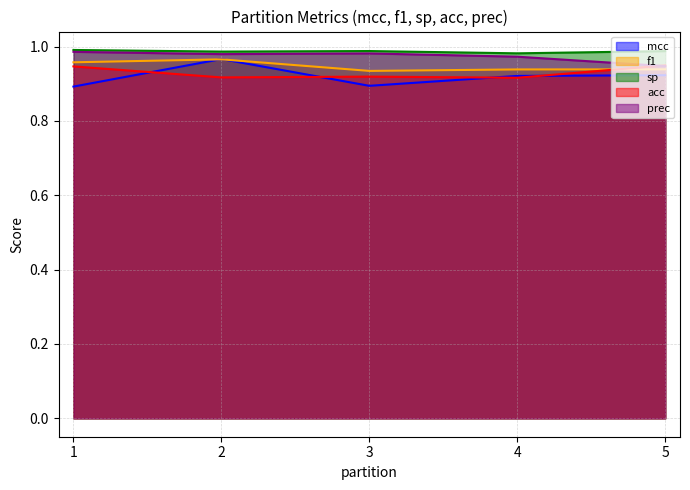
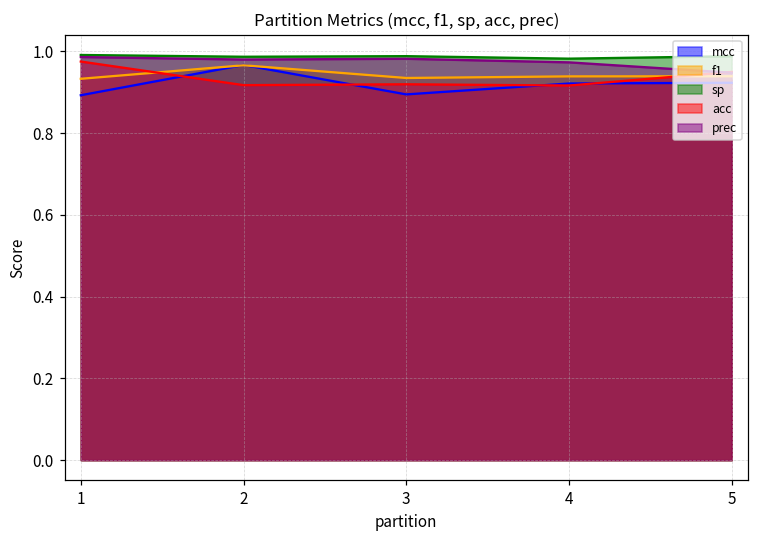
  {
    "mcc": {
      "1": 0.89,
      "3": 0.89
    },
    "f1": {
-     "1": 0.96,
+     "1": 0.93,
      "3": 0.93,
      "4": 0.94
    },
    "sp": {
      "4": 0.98
    },
    "acc": {
-     "1": 0.95,
+     "1": 0.97,
      "2": 0.92,
      "3": 0.92
    },
    "prec": {
      "4": 0.97
    }
  }
